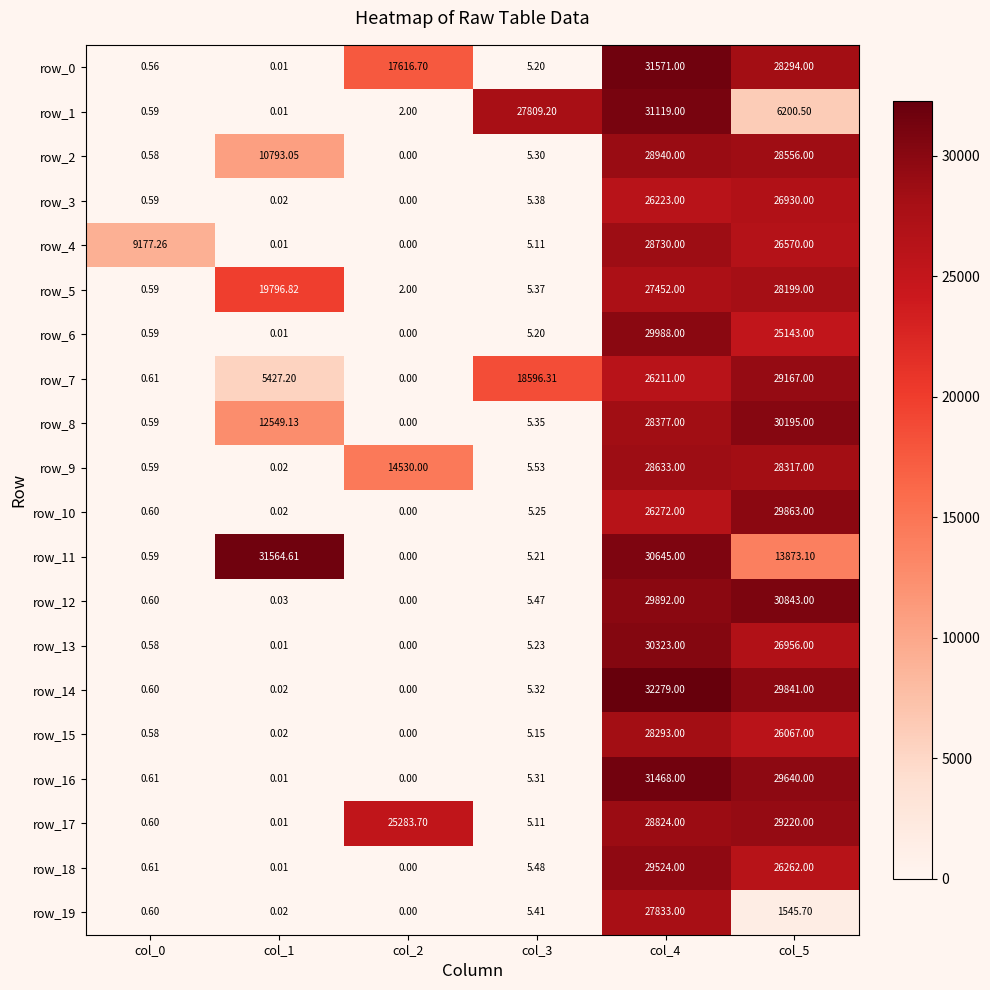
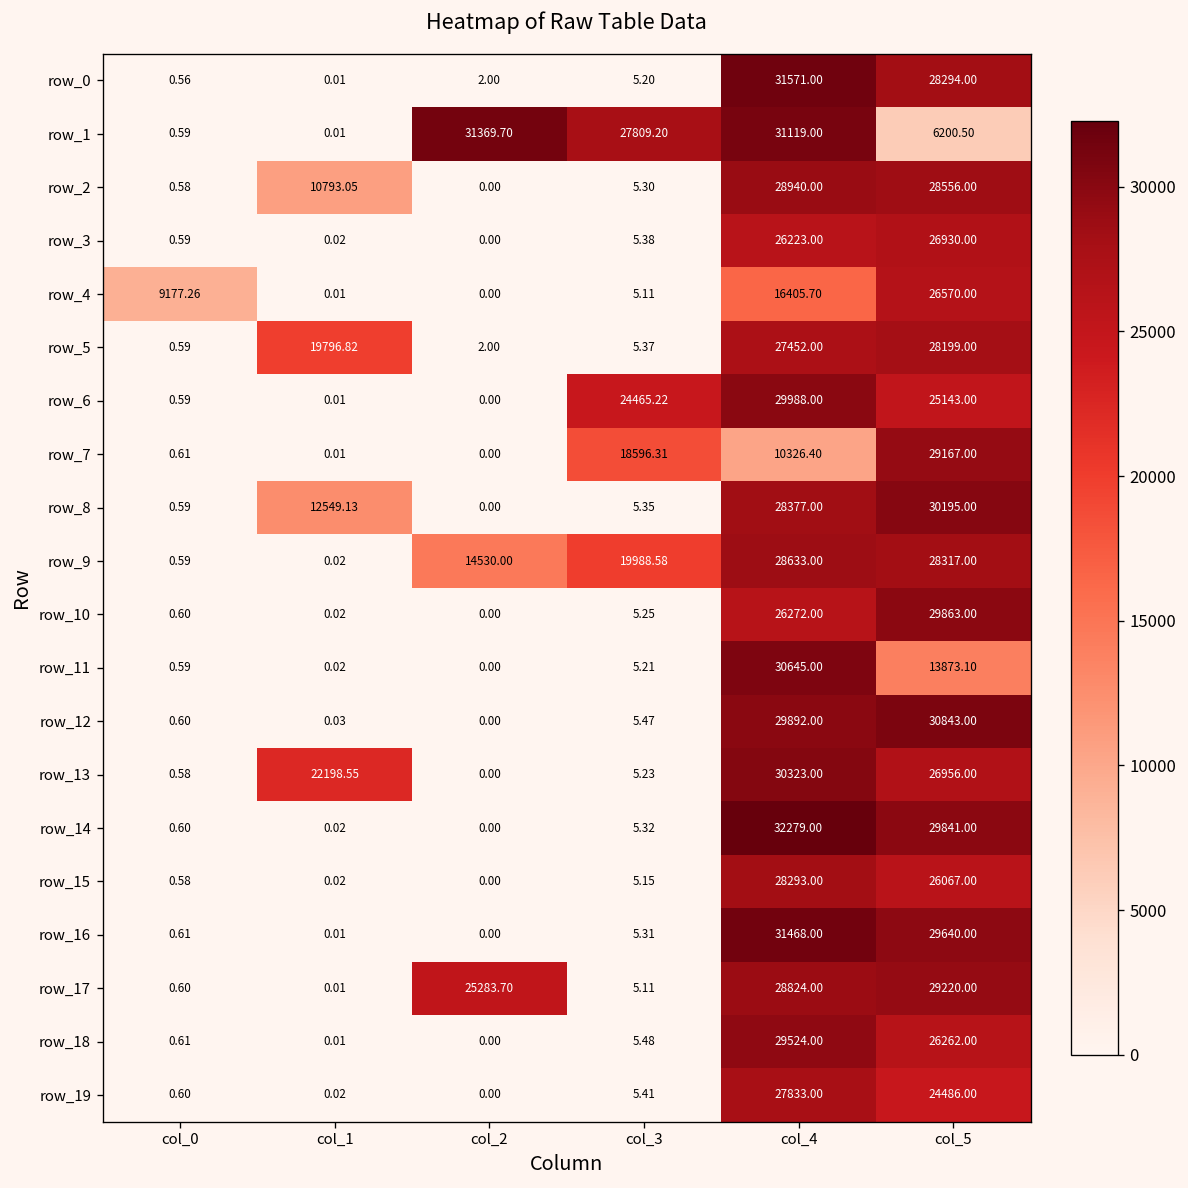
  {
    "row_0": {
      "col_0": 0.56,
      "col_1": 0.01,
-     "col_2": 17616.70,
+     "col_2": 2.00,
      "col_3": 5.20,
      "col_4": 31571.00,
      "col_5": 28294.00
    },
    "row_1": {
      "col_0": 0.59,
      "col_1": 0.01,
-     "col_2": 2.00,
+     "col_2": 31369.70,
      "col_3": 27809.20,
      "col_4": 31119.00,
      "col_5": 6200.50
    },
    "row_2": {
      "col_0": 0.58,
      "col_1": 10793.05,
      "col_2": 0.00,
      "col_3": 5.30,
      "col_4": 28940.00,
      "col_5": 28556.00
    },
    "row_3": {
      "col_0": 0.59,
      "col_1": 0.02,
      "col_2": 0.00,
      "col_3": 5.38,
      "col_4": 26223.00,
      "col_5": 26930.00
    },
    "row_4": {
      "col_0": 9177.26,
      "col_1": 0.01,
      "col_2": 0.00,
      "col_3": 5.11,
-     "col_4": 28730.00,
+     "col_4": 16405.70,
      "col_5": 26570.00
    },
    "row_5": {
      "col_0": 0.59,
      "col_1": 19796.82,
      "col_2": 2.00,
      "col_3": 5.37,
      "col_4": 27452.00,
      "col_5": 28199.00
    },
    "row_6": {
      "col_0": 0.59,
      "col_1": 0.01,
      "col_2": 0.00,
-     "col_3": 5.20,
+     "col_3": 24465.22,
      "col_4": 29988.00,
      "col_5": 25143.00
    },
    "row_7": {
      "col_0": 0.61,
-     "col_1": 5427.20,
+     "col_1": 0.01,
      "col_2": 0.00,
      "col_3": 18596.31,
-     "col_4": 26211.00,
+     "col_4": 10326.40,
      "col_5": 29167.00
    },
    "row_8": {
      "col_0": 0.59,
      "col_1": 12549.13,
      "col_2": 0.00,
      "col_3": 5.35,
      "col_4": 28377.00,
      "col_5": 30195.00
    },
    "row_9": {
      "col_0": 0.59,
      "col_1": 0.02,
      "col_2": 14530.00,
-     "col_3": 5.53,
+     "col_3": 19988.58,
      "col_4": 28633.00,
      "col_5": 28317.00
    },
    "row_10": {
      "col_0": 0.60,
      "col_1": 0.02,
      "col_2": 0.00,
      "col_3": 5.25,
      "col_4": 26272.00,
      "col_5": 29863.00
    },
    "row_11": {
      "col_0": 0.59,
-     "col_1": 31564.61,
+     "col_1": 0.02,
      "col_2": 0.00,
      "col_3": 5.21,
      "col_4": 30645.00,
      "col_5": 13873.10
    },
    "row_12": {
      "col_0": 0.60,
      "col_1": 0.03,
      "col_2": 0.00,
      "col_3": 5.47,
      "col_4": 29892.00,
      "col_5": 30843.00
    },
    "row_13": {
      "col_0": 0.58,
-     "col_1": 0.01,
+     "col_1": 22198.55,
      "col_2": 0.00,
      "col_3": 5.23,
      "col_4": 30323.00,
      "col_5": 26956.00
    },
    "row_14": {
      "col_0": 0.60,
      "col_1": 0.02,
      "col_2": 0.00,
      "col_3": 5.32,
      "col_4": 32279.00,
      "col_5": 29841.00
    },
    "row_15": {
      "col_0": 0.58,
      "col_1": 0.02,
      "col_2": 0.00,
      "col_3": 5.15,
      "col_4": 28293.00,
      "col_5": 26067.00
    },
    "row_16": {
      "col_0": 0.61,
      "col_1": 0.01,
      "col_2": 0.00,
      "col_3": 5.31,
      "col_4": 31468.00,
      "col_5": 29640.00
    },
    "row_17": {
      "col_0": 0.60,
      "col_1": 0.01,
      "col_2": 25283.70,
      "col_3": 5.11,
      "col_4": 28824.00,
      "col_5": 29220.00
    },
    "row_18": {
      "col_0": 0.61,
      "col_1": 0.01,
      "col_2": 0.00,
      "col_3": 5.48,
      "col_4": 29524.00,
      "col_5": 26262.00
    },
    "row_19": {
      "col_0": 0.60,
      "col_1": 0.02,
      "col_2": 0.00,
      "col_3": 5.41,
      "col_4": 27833.00,
-     "col_5": 1545.70
+     "col_5": 24486.00
    }
  }
